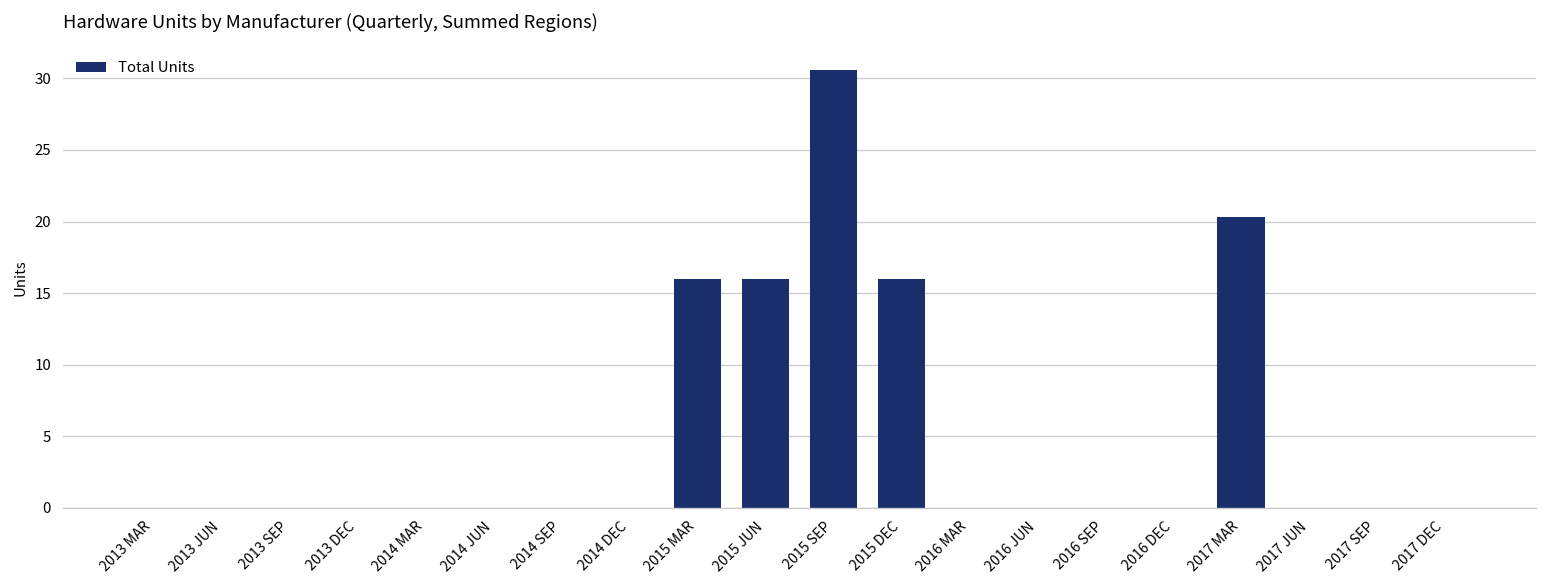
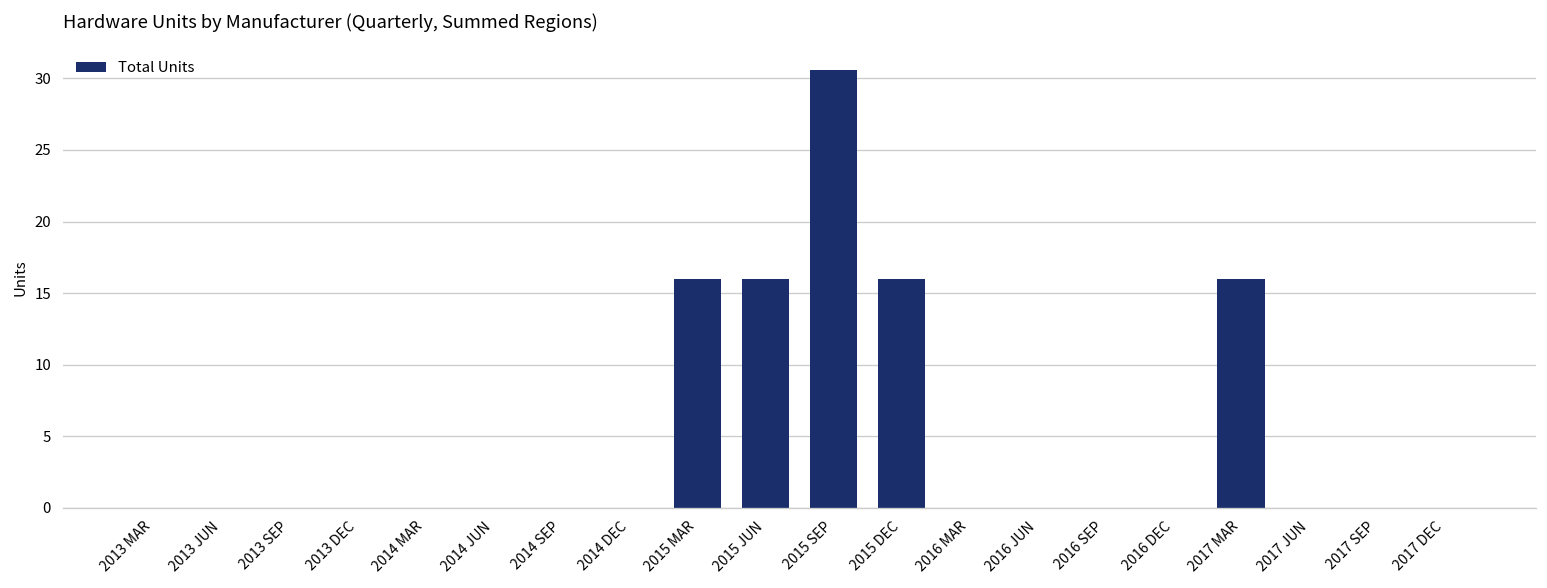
  {
    "2013 MAR": 0.0,
    "2013 JUN": 0.0,
    "2013 SEP": 0.0,
    "2013 DEC": 0.0,
    "2014 MAR": 0.0,
    "2014 JUN": 0.0,
    "2014 SEP": 0.0,
    "2014 DEC": 0.0,
    "2015 MAR": 16.0,
    "2015 JUN": 16.0,
    "2015 SEP": 30.6,
    "2015 DEC": 16.0,
    "2016 MAR": 0.0,
    "2016 JUN": 0.0,
    "2016 SEP": 0.0,
    "2016 DEC": 0.0,
-   "2017 MAR": 20.3,
+   "2017 MAR": 16.0,
    "2017 JUN": 0.0,
    "2017 SEP": 0.0,
    "2017 DEC": 0.0
  }
